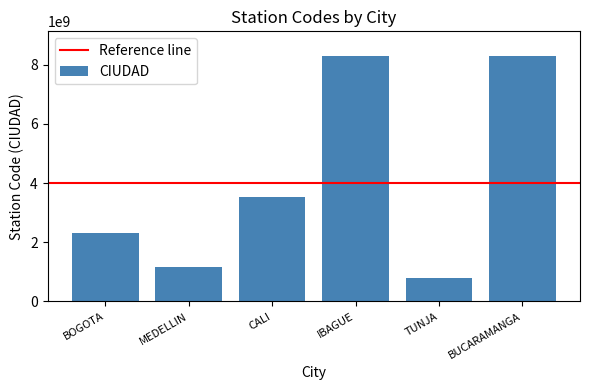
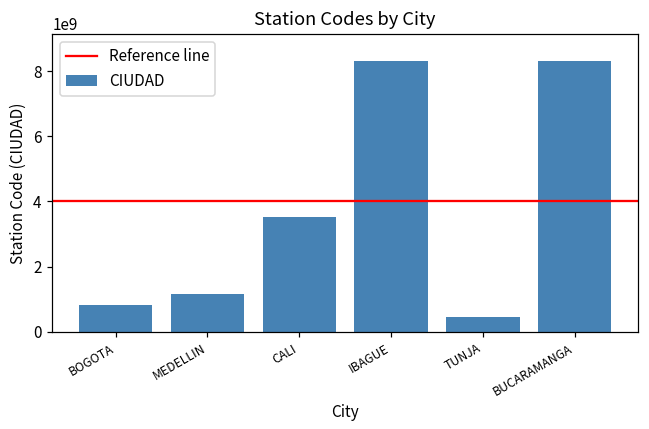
  {
-   "BOGOTA": 2300000000,
+   "BOGOTA": 800000000,
    "MEDELLIN": 1200000000,
    "CALI": 3500000000,
    "IBAGUE": 8300000000,
-   "TUNJA": 800000000,
+   "TUNJA": 400000000,
    "BUCARAMANGA": 8300000000
  }
